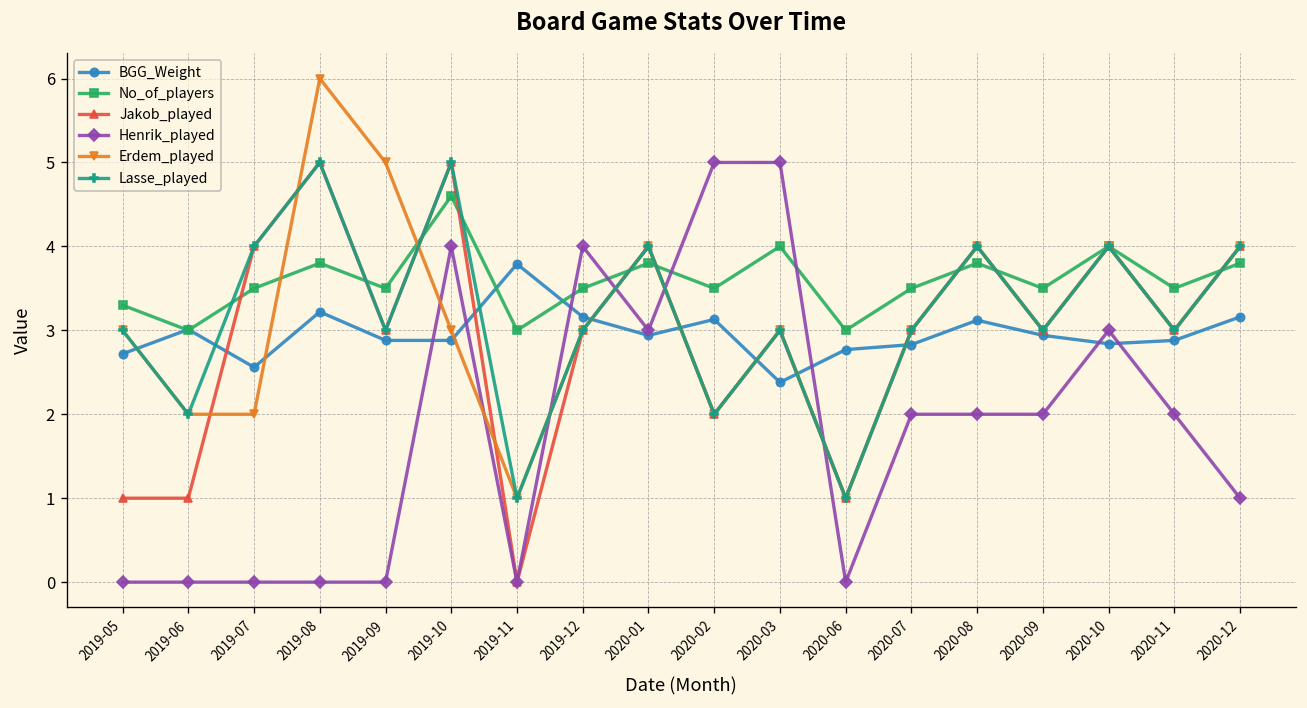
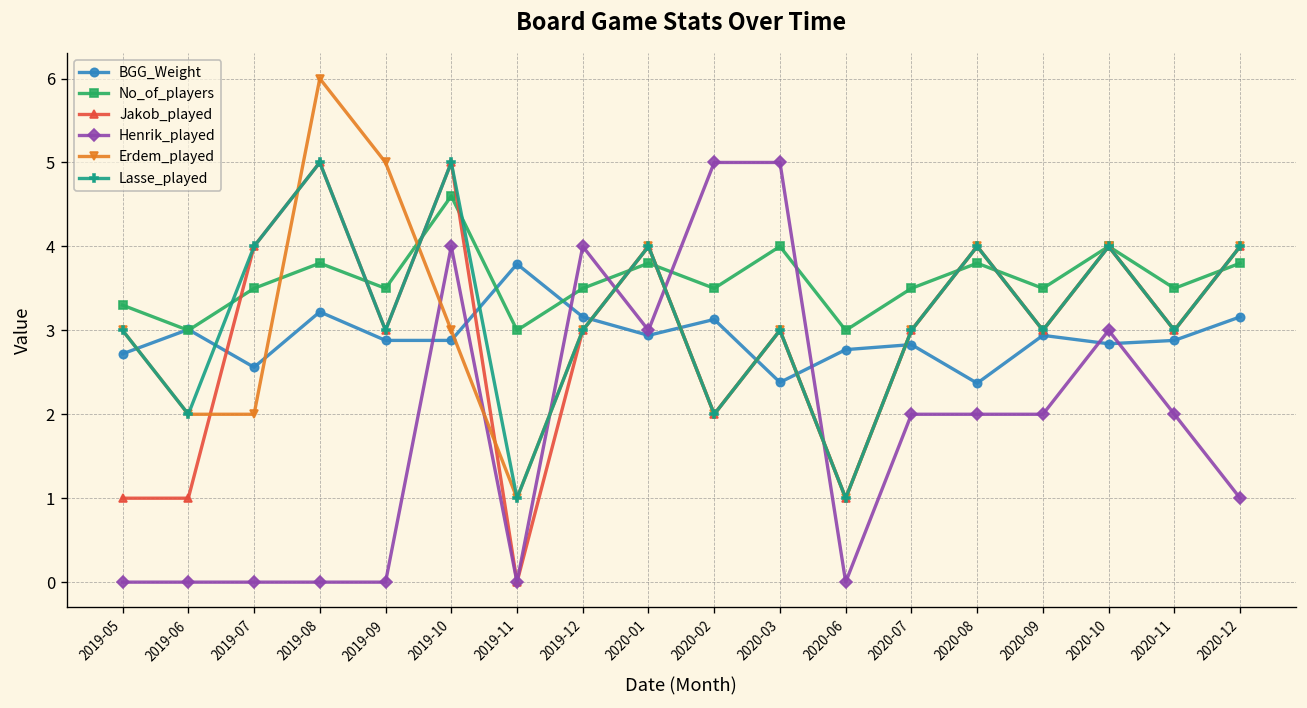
  {
    "BGG_Weight": {
      "2019-05": 2.7,
      "2019-07": 2.6,
      "2019-08": 3.2,
      "2019-09": 2.9,
      "2019-10": 2.9,
      "2019-11": 3.8,
      "2019-12": 3.2,
      "2020-01": 2.9,
      "2020-02": 3.1,
      "2020-03": 2.4,
      "2020-06": 2.8,
      "2020-07": 2.8,
-     "2020-08": 3.1,
+     "2020-08": 2.4,
      "2020-09": 2.9,
      "2020-10": 2.8,
      "2020-11": 2.9,
      "2020-12": 3.2
    },
    "Henrik_played": {
      "2019-05": 0.0,
      "2019-06": 0.0,
      "2019-07": 0.0,
      "2019-08": 0.0,
      "2019-09": 0.0,
      "2019-10": 4.0,
      "2019-12": 4.0,
      "2020-01": 3.0,
      "2020-02": 5.0,
      "2020-03": 5.0,
      "2020-06": 0.0,
      "2020-07": 2.0,
      "2020-08": 2.0,
      "2020-09": 2.0,
      "2020-10": 3.0,
      "2020-11": 2.0,
      "2020-12": 1.0
    }
  }
